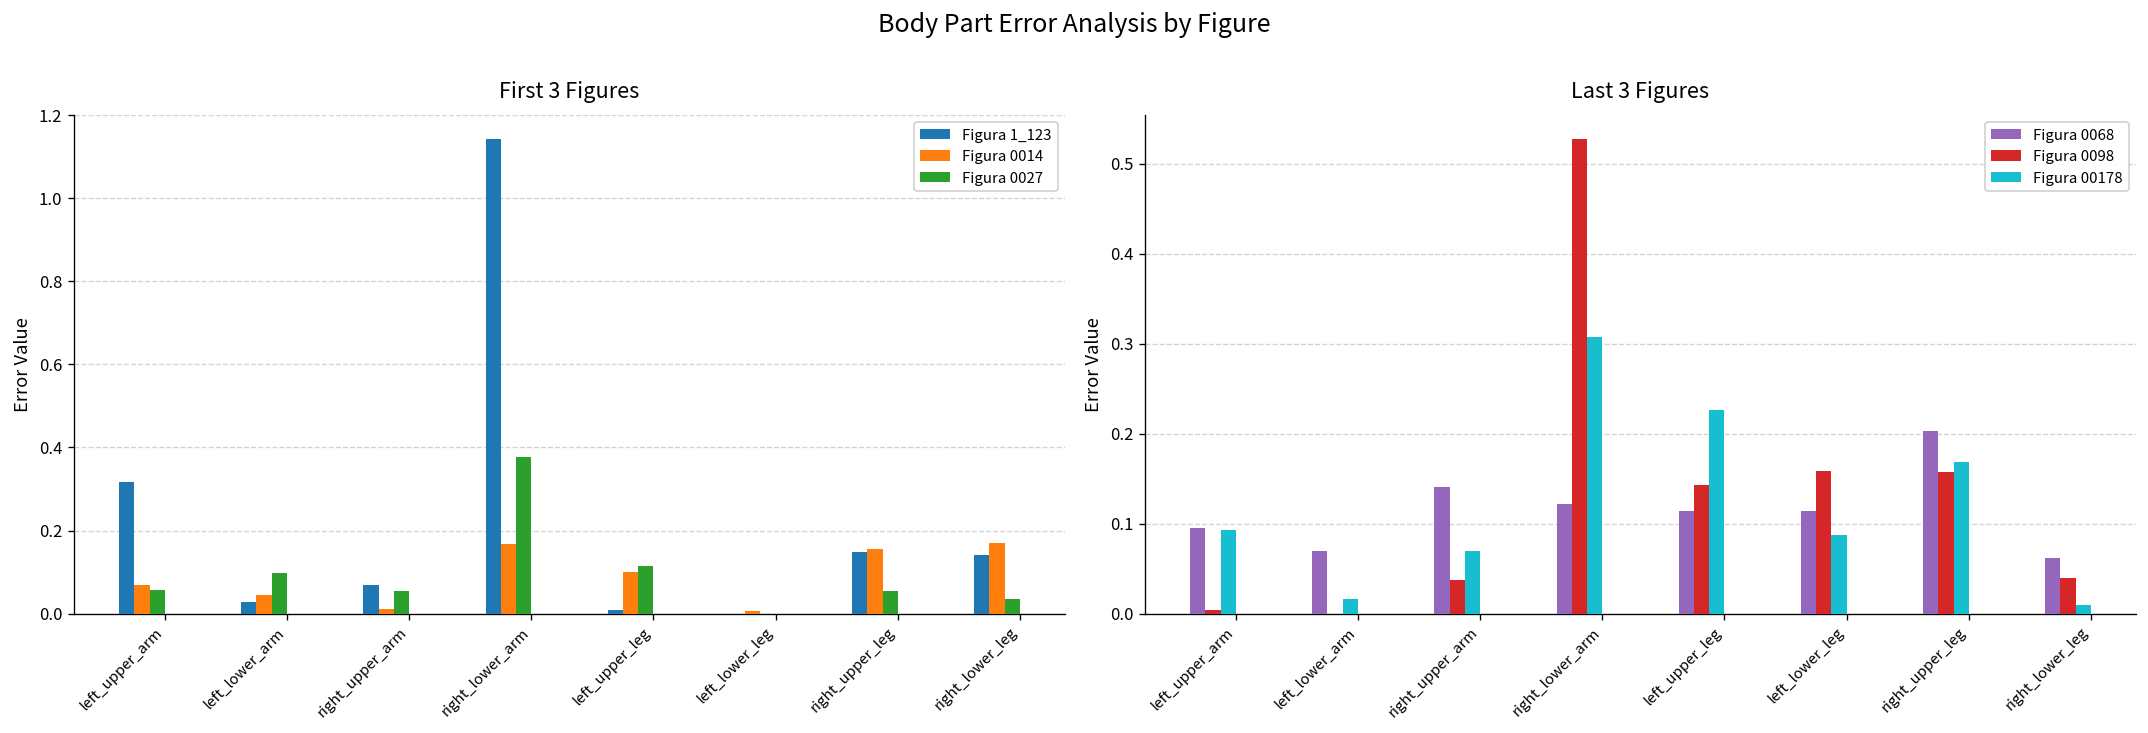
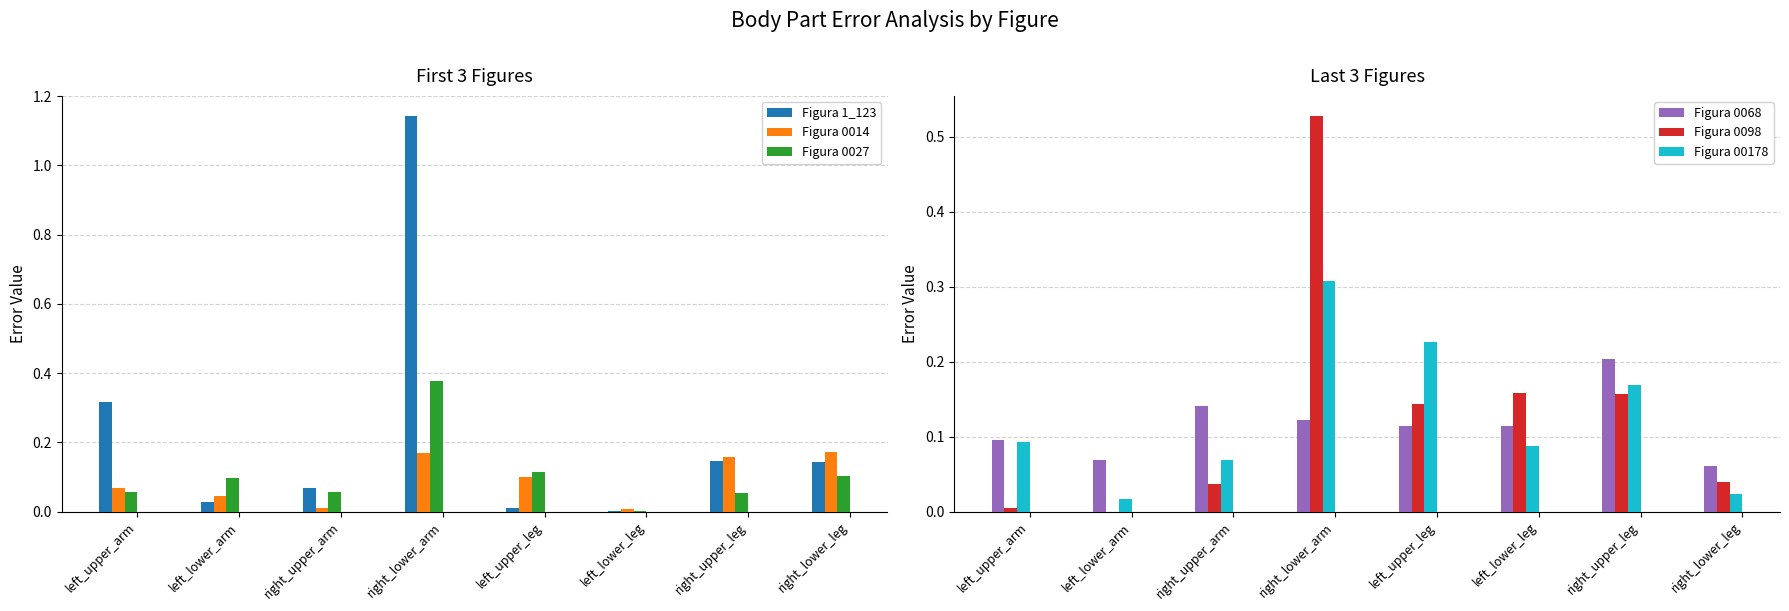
  {
    "First 3 Figures": {
      "Figura 1_123": {
        "left_upper_arm": 0.32,
        "left_lower_arm": 0.03,
        "right_upper_arm": 0.07,
        "right_lower_arm": 1.14,
        "left_upper_leg": 0.01,
        "right_upper_leg": 0.15,
        "right_lower_leg": 0.14
      },
      "Figura 0014": {
        "left_upper_arm": 0.07,
        "left_lower_arm": 0.05,
        "right_upper_arm": 0.01,
        "right_lower_arm": 0.17,
        "left_upper_leg": 0.10,
        "right_upper_leg": 0.16,
        "right_lower_leg": 0.17
      },
      "Figura 0027": {
        "left_upper_arm": 0.06,
        "left_lower_arm": 0.10,
        "right_upper_arm": 0.06,
        "right_lower_arm": 0.38,
        "left_upper_leg": 0.11,
        "right_upper_leg": 0.05,
-       "right_lower_leg": 0.04
+       "right_lower_leg": 0.10
      }
    },
    "Last 3 Figures": {
      "Figura 0068": {
        "left_upper_arm": 0.10,
        "left_lower_arm": 0.07,
        "right_upper_arm": 0.14,
        "right_lower_arm": 0.12,
        "left_upper_leg": 0.11,
        "left_lower_leg": 0.11,
        "right_upper_leg": 0.20,
        "right_lower_leg": 0.06
      },
      "Figura 0098": {
        "left_upper_arm": 0.00,
        "right_upper_arm": 0.04,
        "right_lower_arm": 0.53,
        "left_upper_leg": 0.14,
        "left_lower_leg": 0.16,
        "right_upper_leg": 0.16,
        "right_lower_leg": 0.04
      },
      "Figura 00178": {
        "left_upper_arm": 0.09,
        "left_lower_arm": 0.02,
        "right_upper_arm": 0.07,
        "right_lower_arm": 0.31,
        "left_upper_leg": 0.23,
        "left_lower_leg": 0.09,
        "right_upper_leg": 0.17,
-       "right_lower_leg": 0.01
+       "right_lower_leg": 0.02
      }
    }
  }
